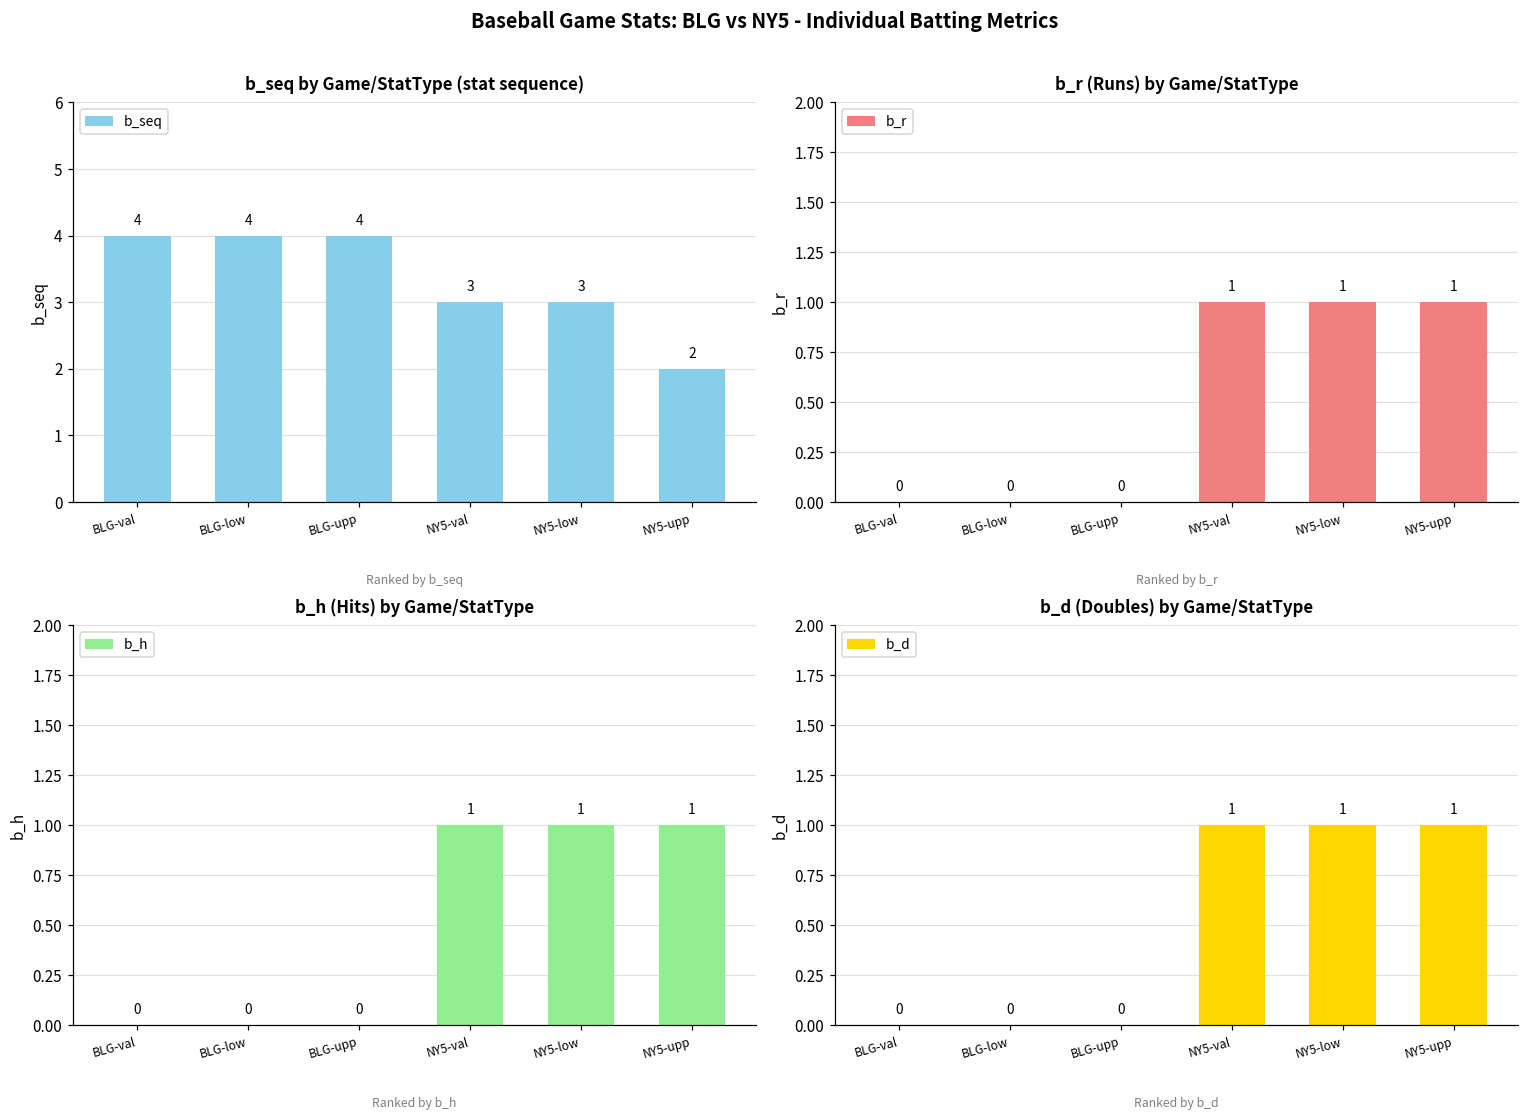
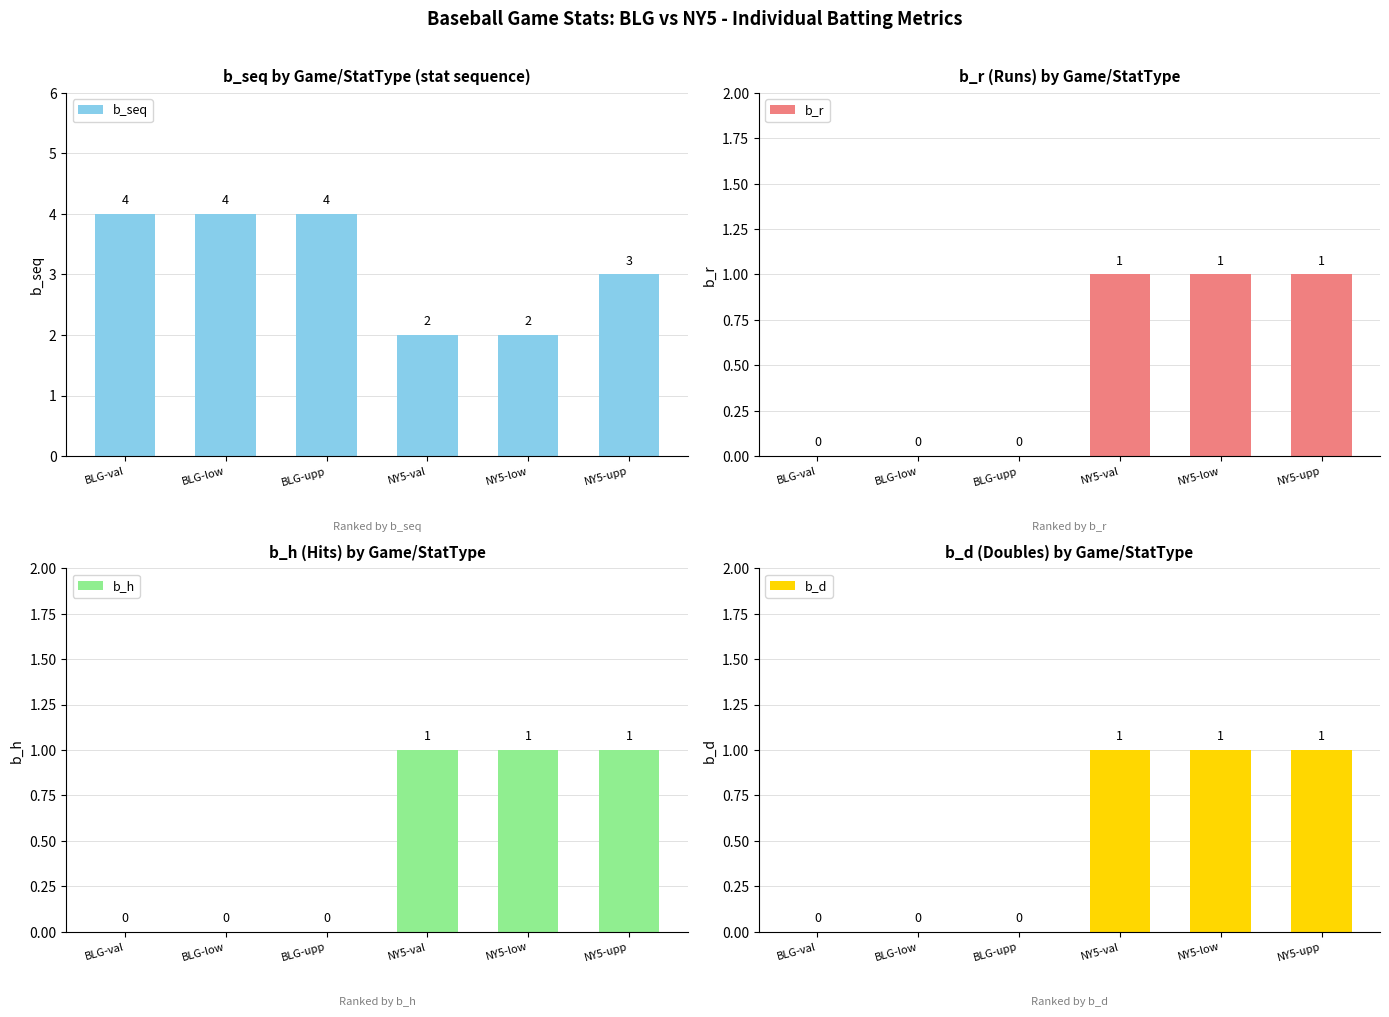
  {
    "b_seq by Game/StatType (stat sequence)": {
      "BLG-val": 4,
      "BLG-low": 4,
      "BLG-upp": 4,
-     "NY5-val": 3,
-     "NY5-low": 3,
-     "NY5-upp": 2
+     "NY5-val": 2,
+     "NY5-low": 2,
+     "NY5-upp": 3
    },
    "b_r (Runs) by Game/StatType": {
      "BLG-val": 0,
      "BLG-low": 0,
      "BLG-upp": 0,
      "NY5-val": 1,
      "NY5-low": 1,
      "NY5-upp": 1
    },
    "b_h (Hits) by Game/StatType": {
      "BLG-val": 0,
      "BLG-low": 0,
      "BLG-upp": 0,
      "NY5-val": 1,
      "NY5-low": 1,
      "NY5-upp": 1
    },
    "b_d (Doubles) by Game/StatType": {
      "BLG-val": 0,
      "BLG-low": 0,
      "BLG-upp": 0,
      "NY5-val": 1,
      "NY5-low": 1,
      "NY5-upp": 1
    }
  }
